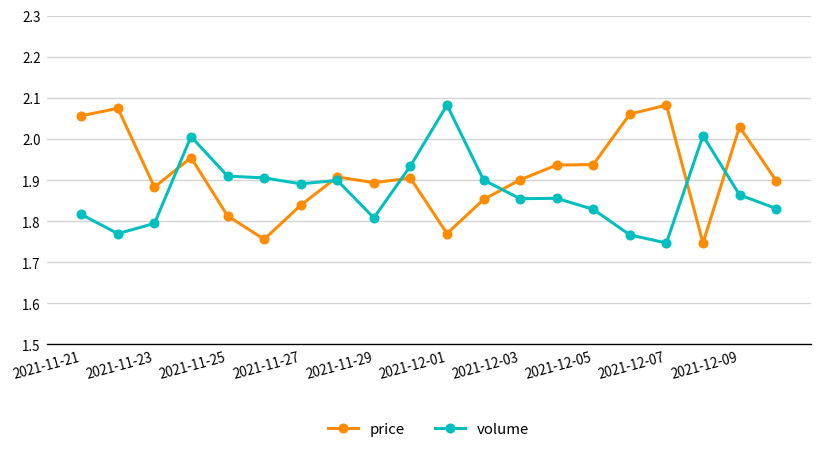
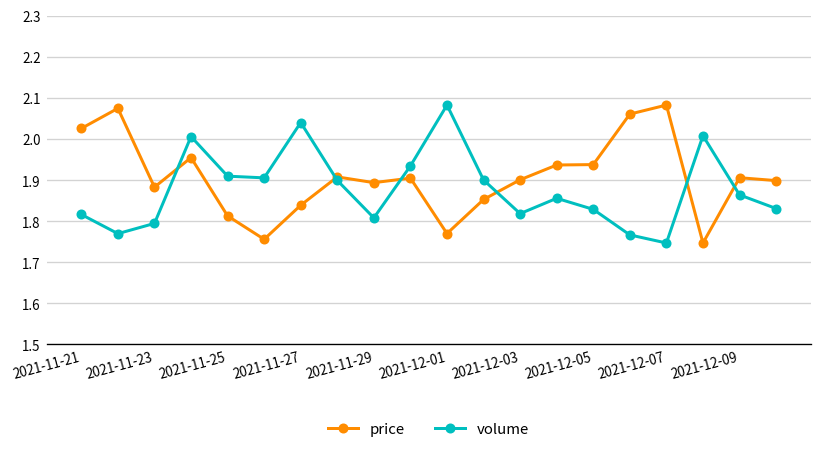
  {
    "price": {
-     "2021-11-21": 2.06,
+     "2021-11-21": 2.03,
      "2021-11-23": 1.88,
      "2021-11-25": 1.81,
      "2021-11-27": 1.84,
      "2021-11-29": 1.89,
      "2021-12-01": 1.77,
      "2021-12-03": 1.90,
      "2021-12-05": 1.94,
      "2021-12-07": 2.08,
-     "2021-12-09": 2.03
+     "2021-12-09": 1.91
    },
    "volume": {
      "2021-11-21": 1.82,
      "2021-11-23": 1.79,
      "2021-11-25": 1.91,
-     "2021-11-27": 1.89,
+     "2021-11-27": 2.04,
      "2021-11-29": 1.81,
      "2021-12-01": 2.08,
-     "2021-12-03": 1.85,
+     "2021-12-03": 1.82,
      "2021-12-05": 1.83,
      "2021-12-07": 1.75,
      "2021-12-09": 1.86
    }
  }
